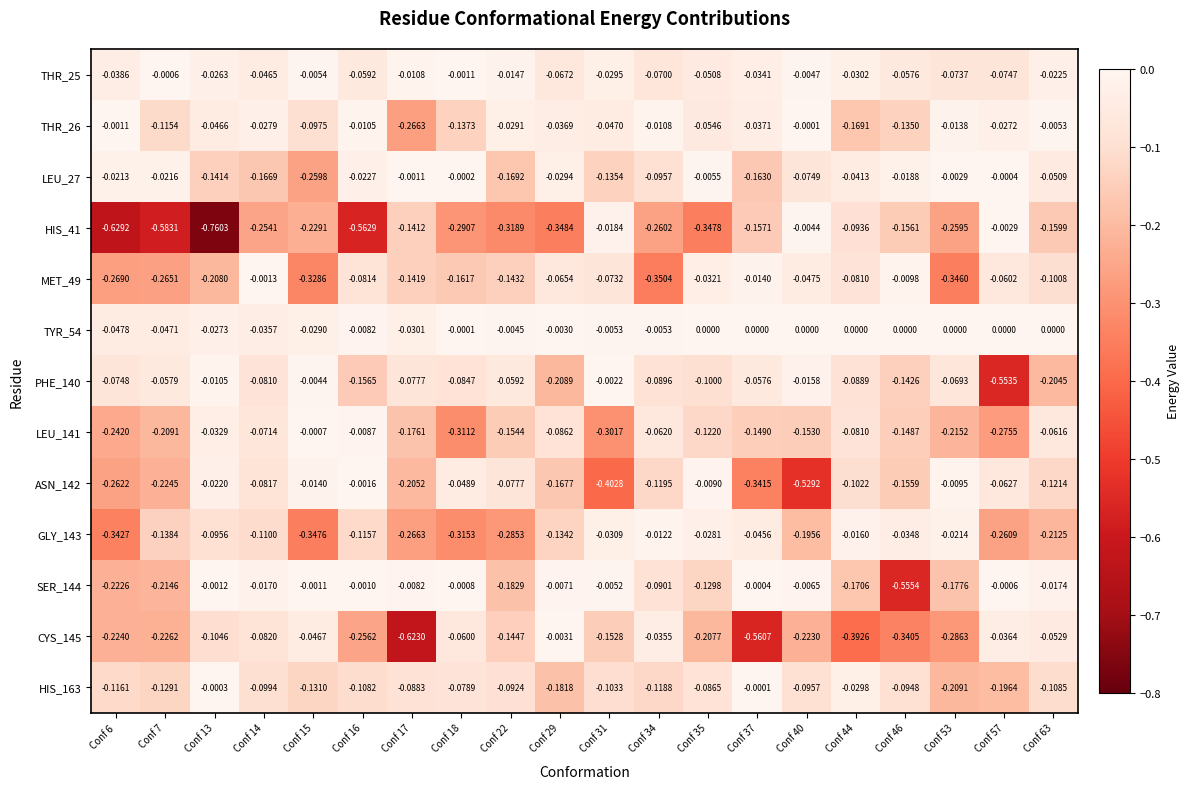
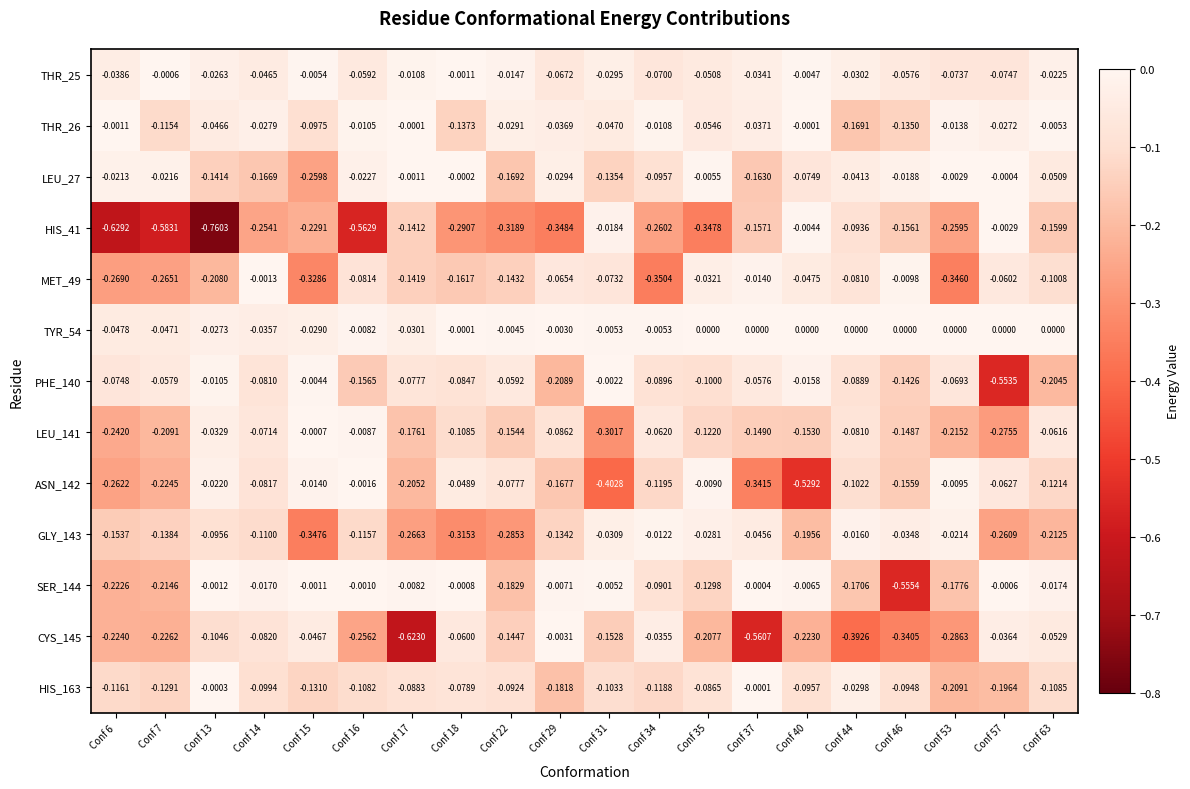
  {
    "THR_26": {
      "Conf 6": -0.0011,
      "Conf 7": -0.1154,
      "Conf 13": -0.0466,
      "Conf 14": -0.0279,
      "Conf 15": -0.0975,
      "Conf 16": -0.0105,
-     "Conf 17": -0.2663,
+     "Conf 17": -0.0001,
      "Conf 18": -0.1373,
      "Conf 22": -0.0291,
      "Conf 29": -0.0369,
      "Conf 31": -0.0470,
      "Conf 34": -0.0108,
      "Conf 35": -0.0546,
      "Conf 37": -0.0371,
      "Conf 40": -0.0001,
      "Conf 44": -0.1691,
      "Conf 46": -0.1350,
      "Conf 53": -0.0138,
      "Conf 57": -0.0272,
      "Conf 63": -0.0053
    },
    "LEU_141": {
      "Conf 6": -0.2420,
      "Conf 7": -0.2091,
      "Conf 13": -0.0329,
      "Conf 14": -0.0714,
      "Conf 15": -0.0007,
      "Conf 16": -0.0087,
      "Conf 17": -0.1761,
-     "Conf 18": -0.3112,
+     "Conf 18": -0.1085,
      "Conf 22": -0.1544,
      "Conf 29": -0.0862,
      "Conf 31": -0.3017,
      "Conf 34": -0.0620,
      "Conf 35": -0.1220,
      "Conf 37": -0.1490,
      "Conf 40": -0.1530,
      "Conf 44": -0.0810,
      "Conf 46": -0.1487,
      "Conf 53": -0.2152,
      "Conf 57": -0.2755,
      "Conf 63": -0.0616
    },
    "GLY_143": {
-     "Conf 6": -0.3427,
+     "Conf 6": -0.1537,
      "Conf 7": -0.1384,
      "Conf 13": -0.0956,
      "Conf 14": -0.1100,
      "Conf 15": -0.3476,
      "Conf 16": -0.1157,
      "Conf 17": -0.2663,
      "Conf 18": -0.3153,
      "Conf 22": -0.2853,
      "Conf 29": -0.1342,
      "Conf 31": -0.0309,
      "Conf 34": -0.0122,
      "Conf 35": -0.0281,
      "Conf 37": -0.0456,
      "Conf 40": -0.1956,
      "Conf 44": -0.0160,
      "Conf 46": -0.0348,
      "Conf 53": -0.0214,
      "Conf 57": -0.2609,
      "Conf 63": -0.2125
    }
  }
